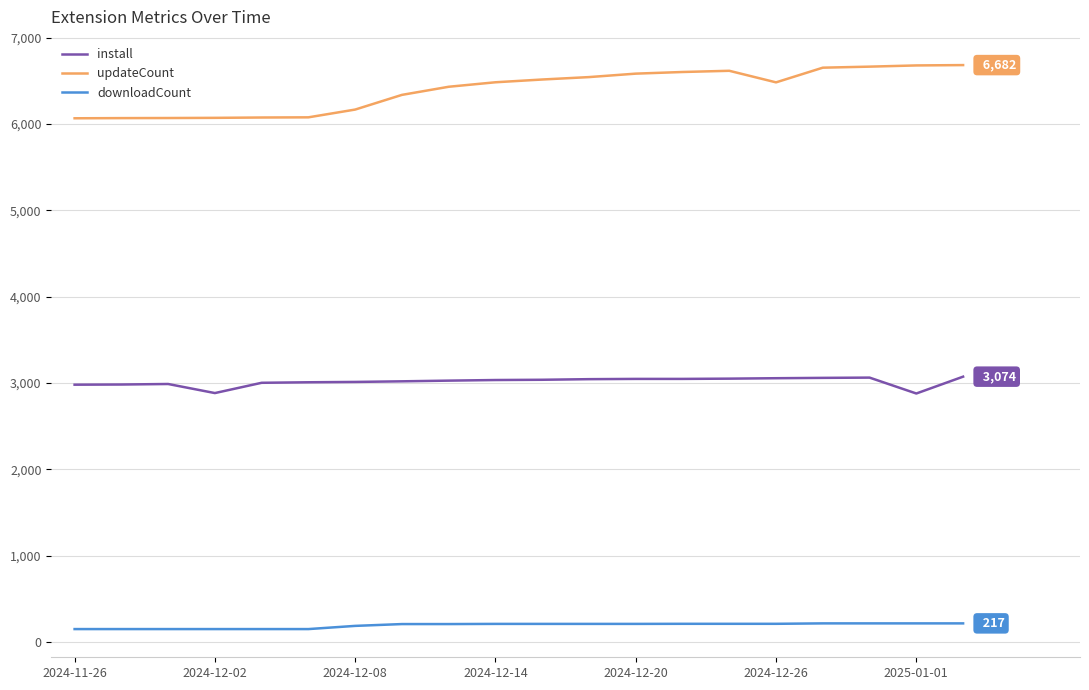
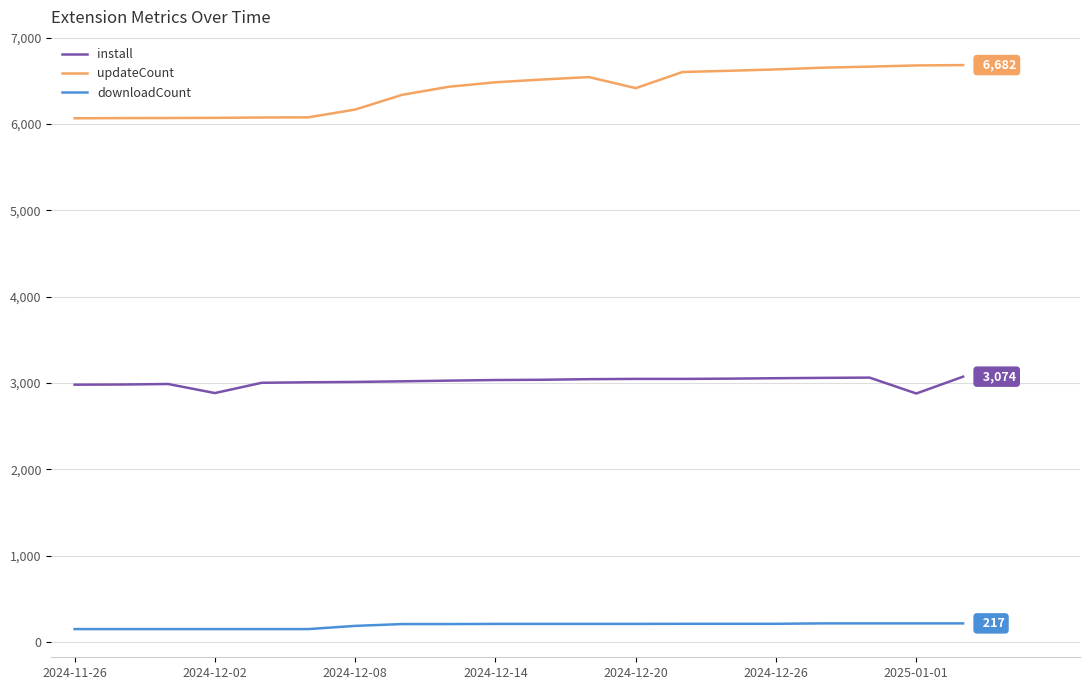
  {
    "install": {
      "2024-11-26": "3,000",
      "2024-12-02": "2,900",
      "2024-12-08": "3,000",
      "2024-12-14": "3,000",
      "2024-12-20": "3,000",
      "2024-12-26": "3,100",
      "2025-01-01": "2,900"
    },
    "updateCount": {
      "2024-11-26": "6,100",
      "2024-12-02": "6,100",
      "2024-12-08": "6,200",
      "2024-12-14": "6,500",
-     "2024-12-20": "6,600",
-     "2024-12-26": "6,500",
+     "2024-12-20": "6,400",
+     "2024-12-26": "6,600",
      "2025-01-01": "6,700"
    },
    "downloadCount": {
      "2024-11-26": "200",
      "2024-12-02": "200",
      "2024-12-08": "200",
      "2024-12-14": "200",
      "2024-12-20": "200",
      "2024-12-26": "200",
      "2025-01-01": "200"
    }
  }
